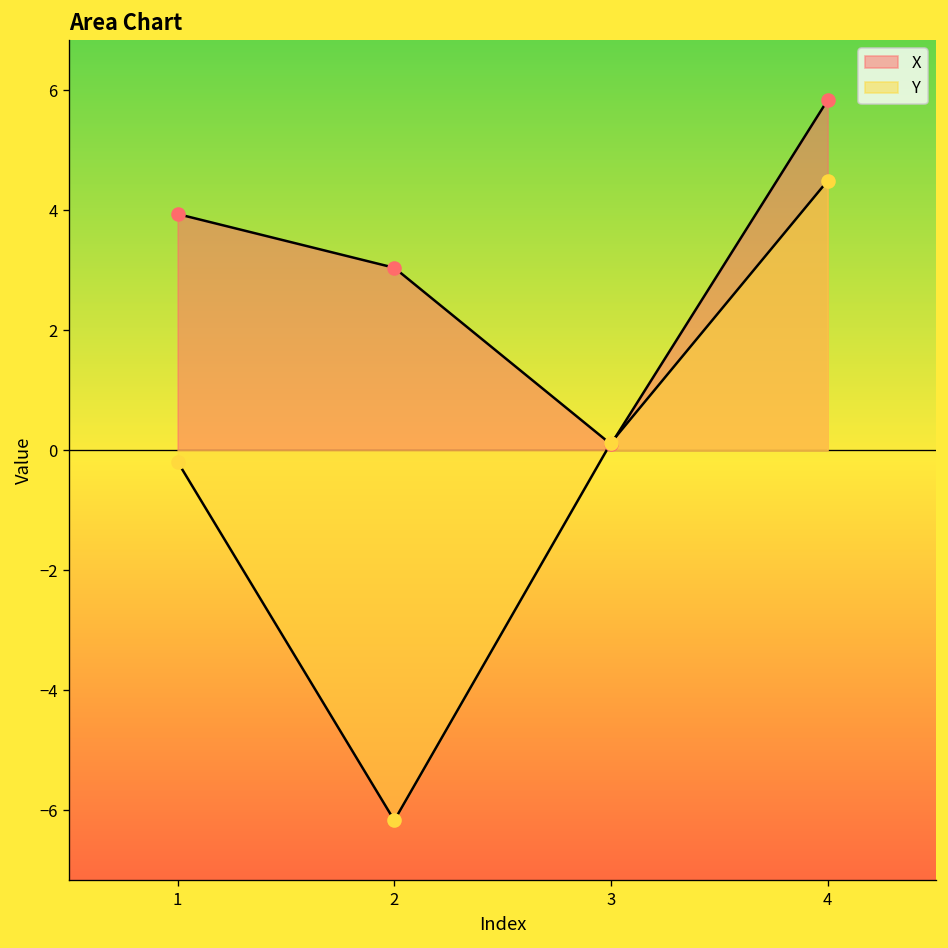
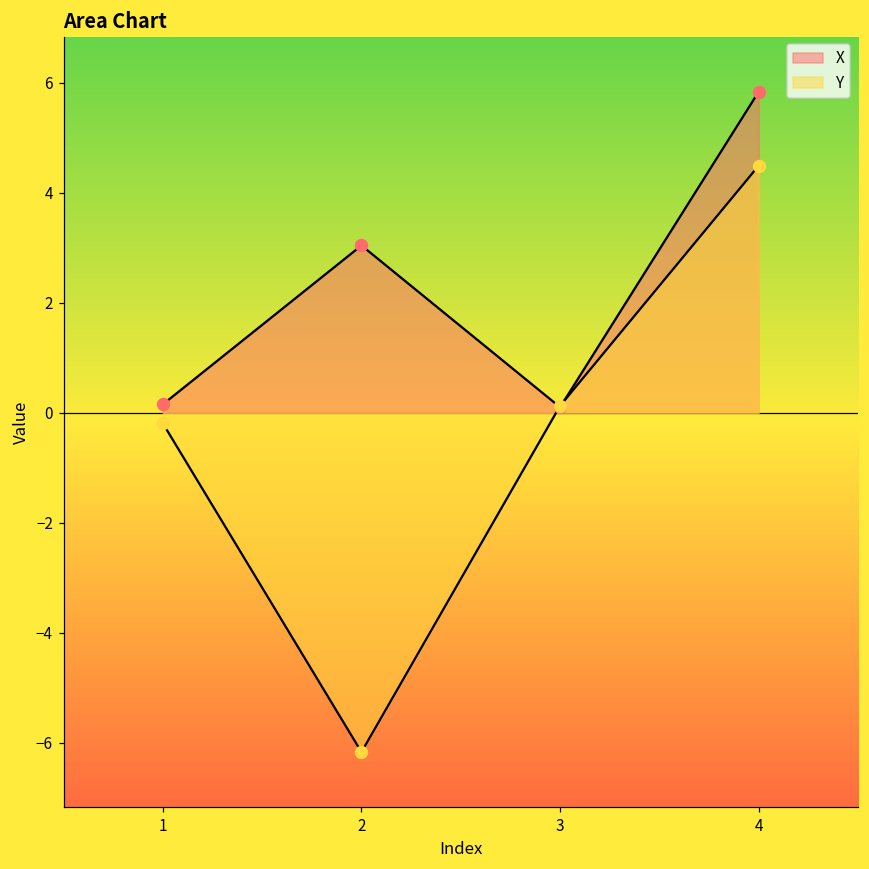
  {
    "X": {
-     "1": 3.9,
+     "1": 0.2,
      "2": 3.0,
      "4": 5.8
    }
  }
